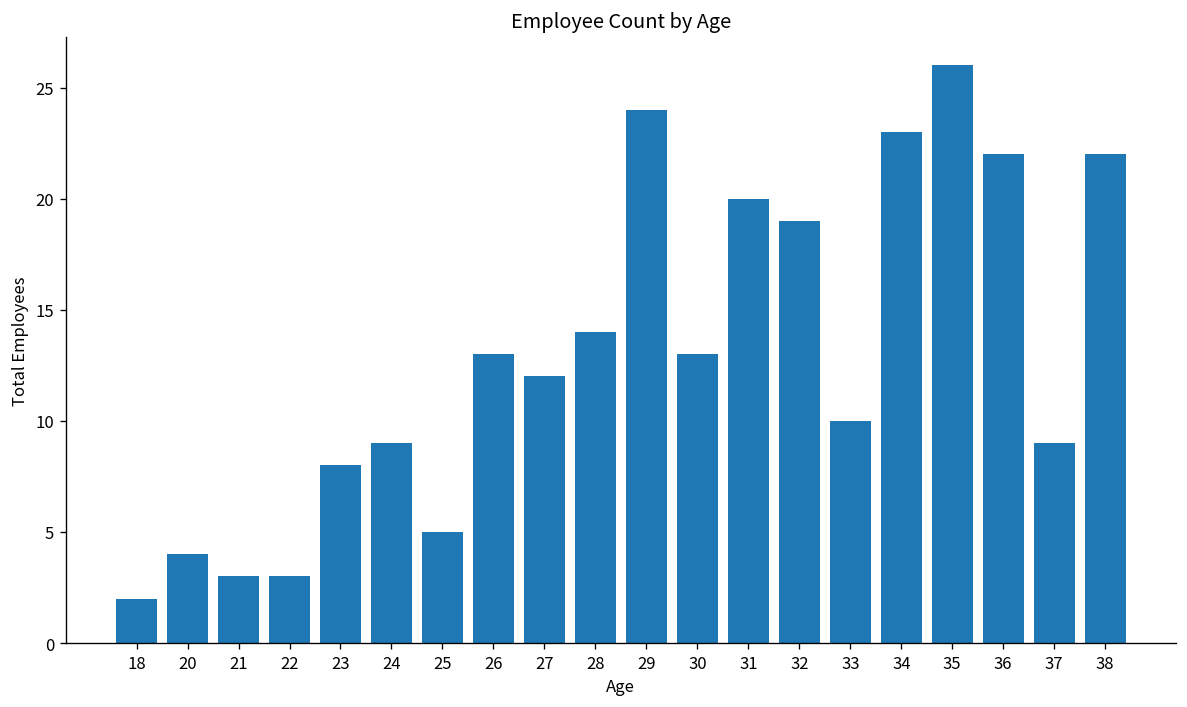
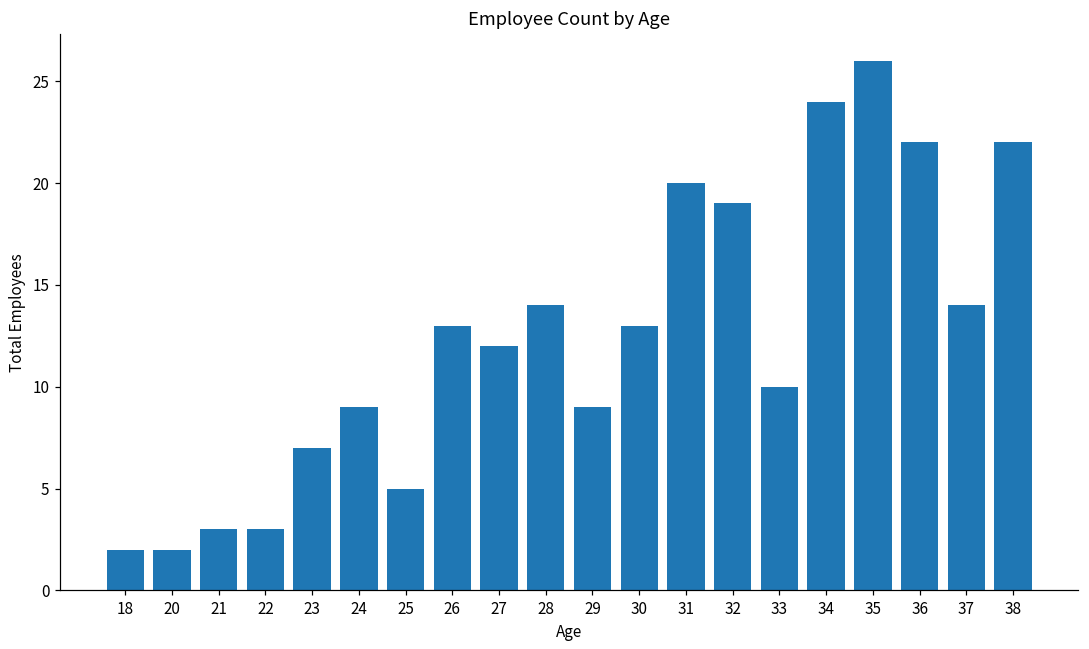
  {
    "18": 2,
-   "20": 4,
+   "20": 2,
    "21": 3,
    "22": 3,
-   "23": 8,
+   "23": 7,
    "24": 9,
    "25": 5,
    "26": 13,
    "27": 12,
    "28": 14,
-   "29": 24,
+   "29": 9,
    "30": 13,
    "31": 20,
    "32": 19,
    "33": 10,
-   "34": 23,
+   "34": 24,
    "35": 26,
    "36": 22,
-   "37": 9,
+   "37": 14,
    "38": 22
  }
